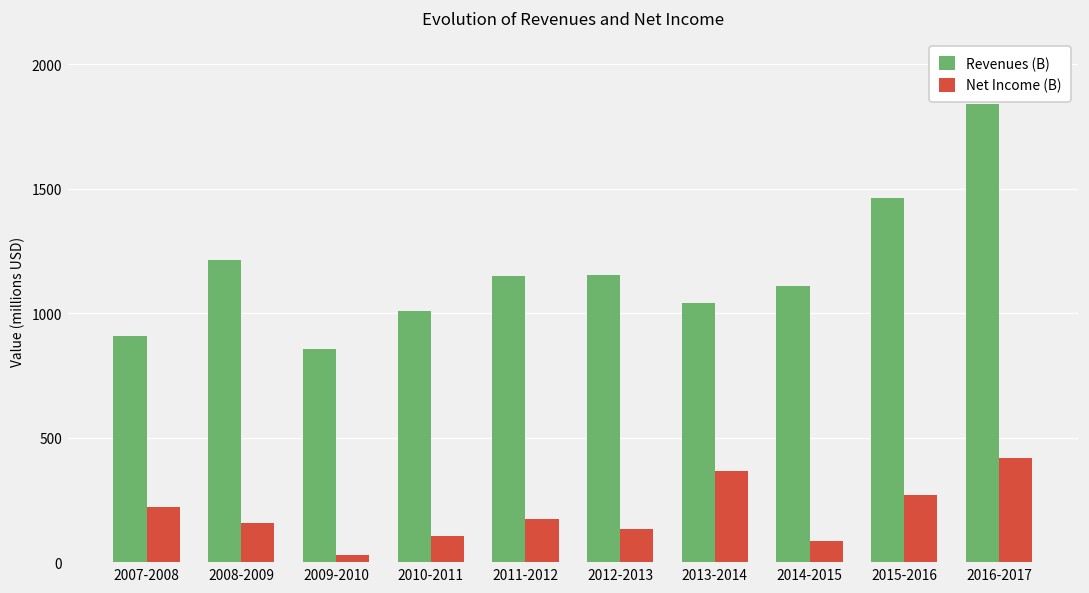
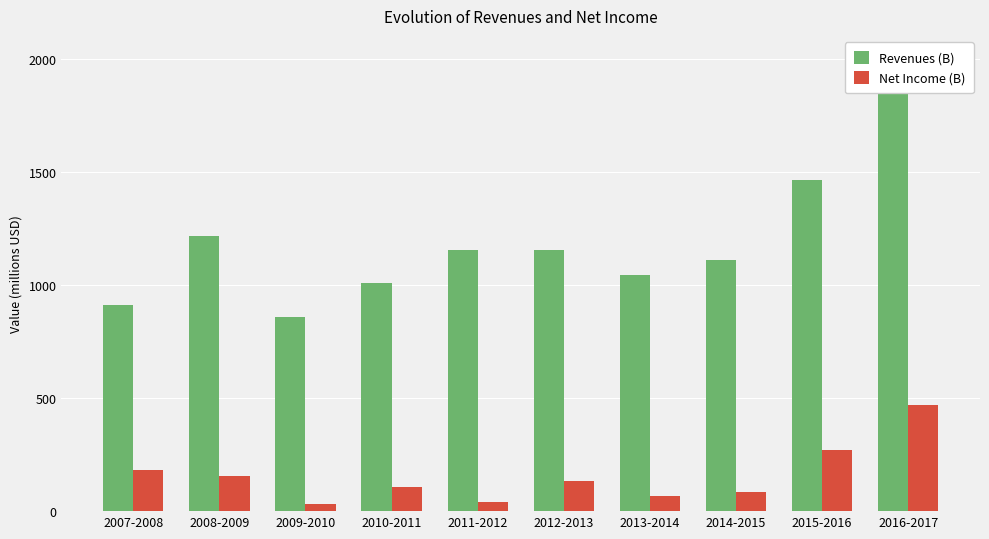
  {
    "Revenues (B)": {
      "2007-2008": 910,
      "2008-2009": 1220,
      "2009-2010": 860,
      "2010-2011": 1010,
      "2011-2012": 1150,
      "2012-2013": 1150,
      "2013-2014": 1040,
      "2014-2015": 1110,
      "2015-2016": 1460,
      "2016-2017": 1840
    },
    "Net Income (B)": {
-     "2007-2008": 220,
+     "2007-2008": 180,
      "2008-2009": 160,
      "2009-2010": 30,
      "2010-2011": 110,
-     "2011-2012": 170,
+     "2011-2012": 40,
      "2012-2013": 130,
-     "2013-2014": 370,
+     "2013-2014": 70,
      "2014-2015": 80,
      "2015-2016": 270,
-     "2016-2017": 420
+     "2016-2017": 470
    }
  }
